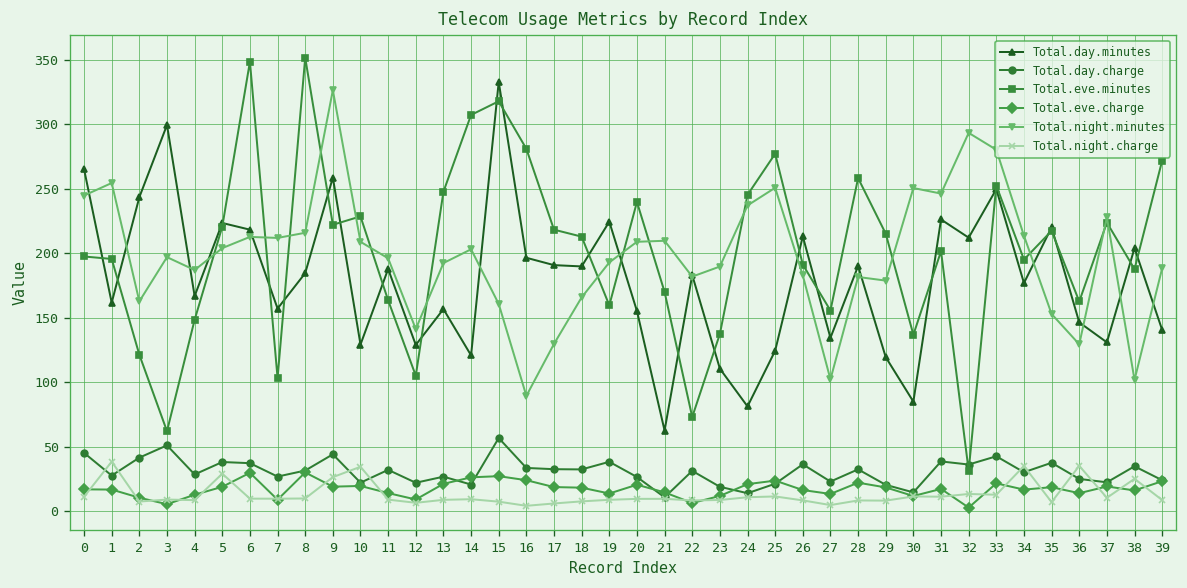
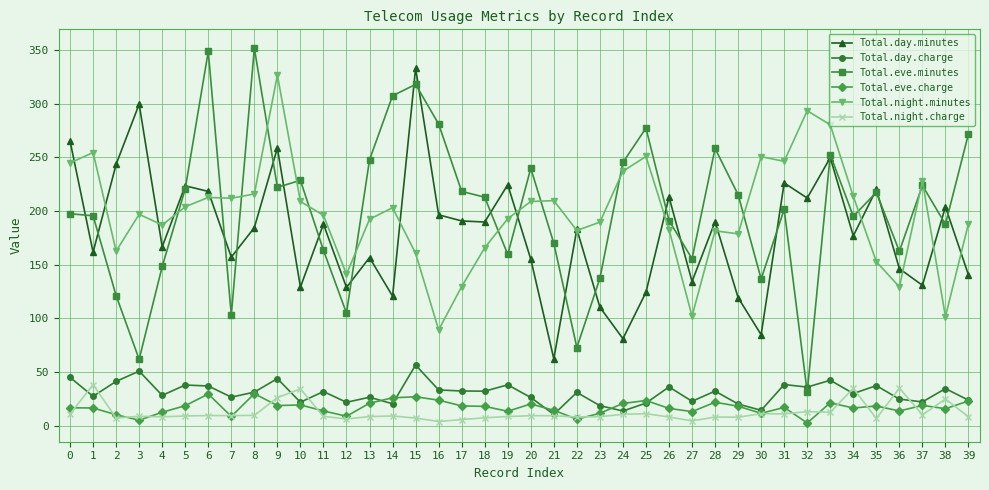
  {
    "Total.night.charge": {
      "0": 11,
      "1": 38,
      "2": 7,
      "3": 9,
      "4": 8,
-     "5": 29,
+     "5": 9,
      "6": 10,
      "8": 10,
      "9": 26,
      "10": 34,
      "11": 9,
      "12": 6,
      "13": 9,
      "14": 9,
      "15": 7,
      "16": 4,
      "17": 6,
      "18": 7,
      "19": 9,
      "20": 9,
      "23": 9,
      "24": 11,
      "25": 11,
      "26": 8,
      "27": 5,
      "28": 8,
      "29": 8,
      "31": 11,
      "32": 13,
      "33": 13,
      "34": 35,
      "35": 7,
      "36": 35,
      "37": 10,
      "38": 25,
      "39": 8
    }
  }
